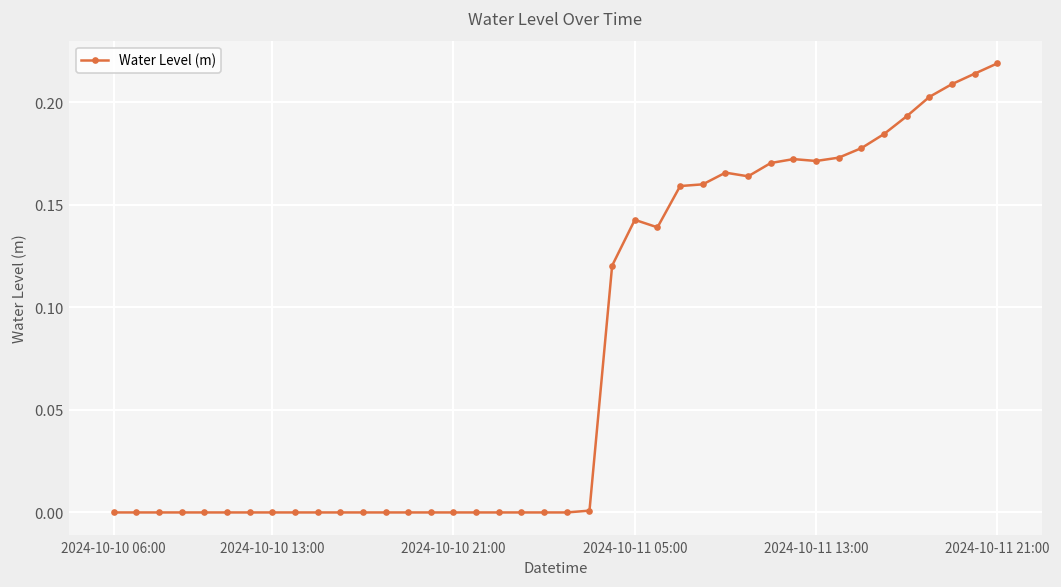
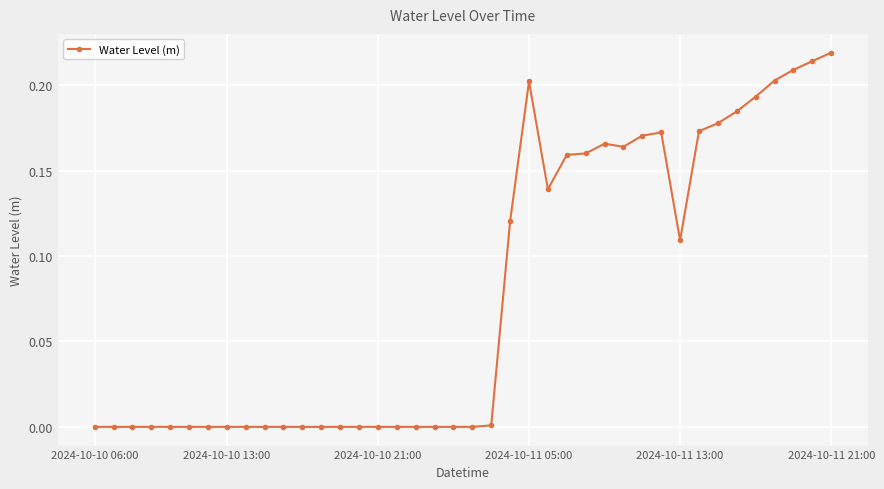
  {
    "2024-10-10 06:00": 0.000,
    "2024-10-10 13:00": 0.000,
    "2024-10-10 21:00": 0.000,
-   "2024-10-11 05:00": 0.143,
-   "2024-10-11 13:00": 0.171,
+   "2024-10-11 05:00": 0.202,
+   "2024-10-11 13:00": 0.109,
    "2024-10-11 21:00": 0.219
  }
